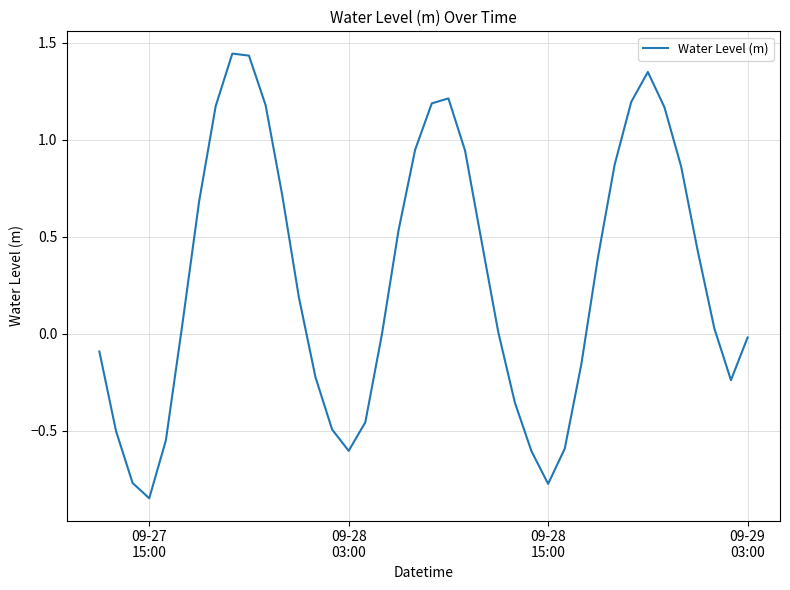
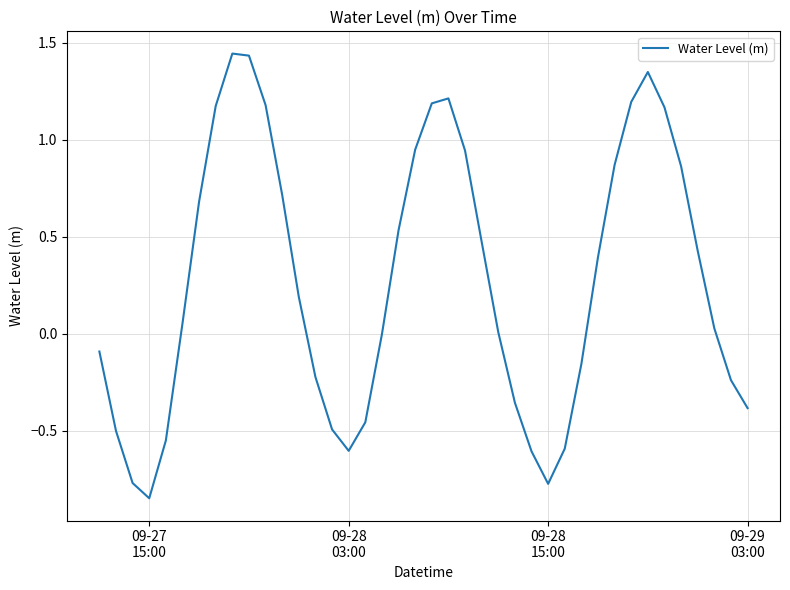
  {
    "09-27 15:00": -0.85,
    "09-28 03:00": -0.60,
    "09-28 15:00": -0.77,
-   "09-29 03:00": -0.02
+   "09-29 03:00": -0.38
  }
